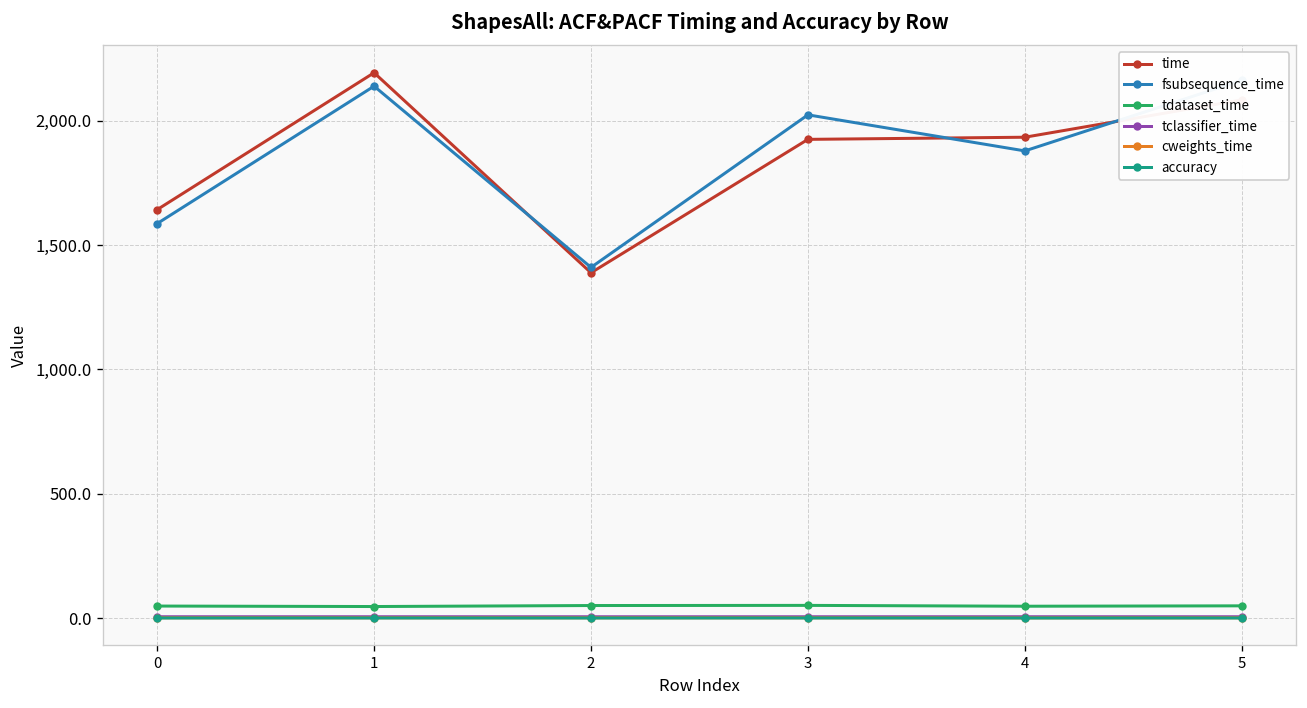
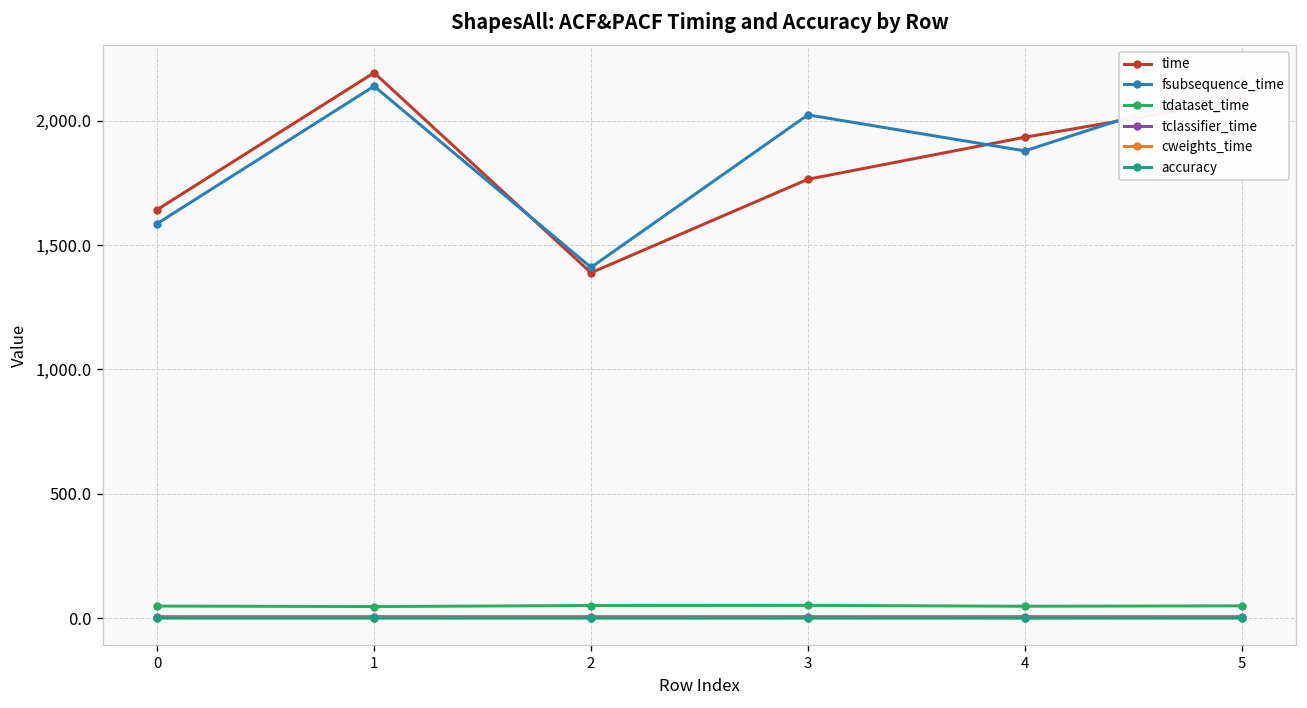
  {
    "time": {
      "0": "1,640",
      "1": "2,190",
      "2": "1,390",
-     "3": "1,920",
+     "3": "1,760",
      "4": "1,930"
    },
    "fsubsequence_time": {
      "0": "1,590",
      "1": "2,140",
      "2": "1,410",
      "3": "2,020",
      "4": "1,880"
    }
  }
